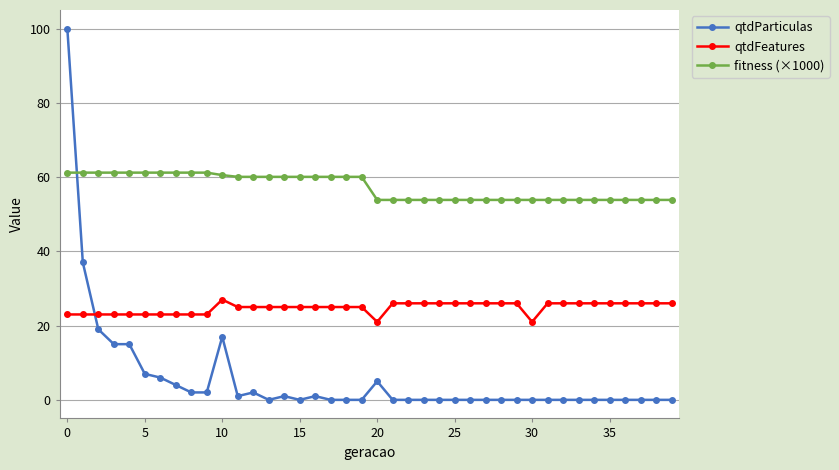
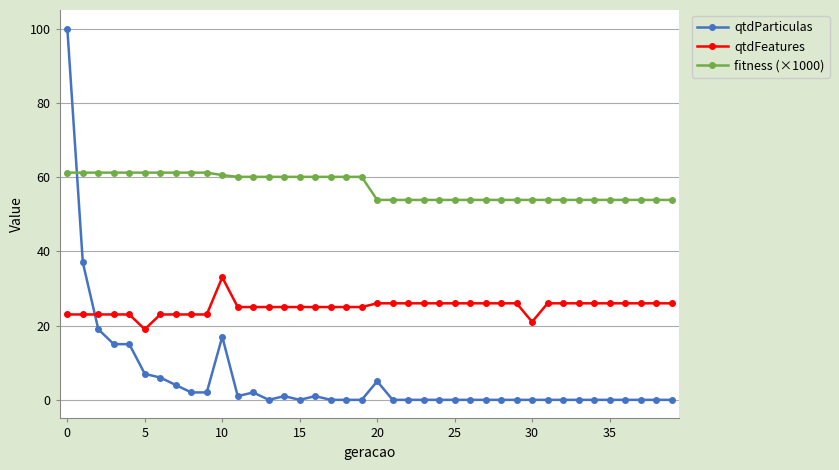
  {
    "qtdParticulas": {
      "0": 100,
      "5": 7,
      "10": 17,
      "15": 0,
      "20": 5,
      "25": 0,
      "30": 0,
      "35": 0
    },
    "qtdFeatures": {
      "0": 23,
-     "5": 23,
-     "10": 27,
+     "5": 19,
+     "10": 33,
      "15": 25,
-     "20": 21,
+     "20": 26,
      "25": 26,
      "30": 21,
      "35": 26
    },
    "fitness (×1000)": {
      "0": 61,
      "5": 61,
      "10": 61,
      "15": 60,
      "20": 54,
      "25": 54,
      "30": 54,
      "35": 54
    }
  }
